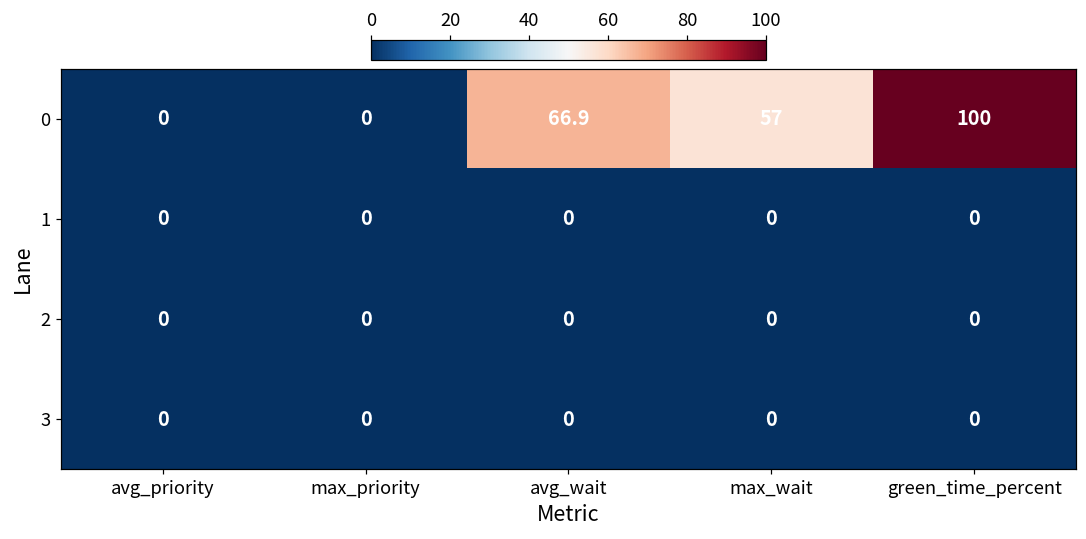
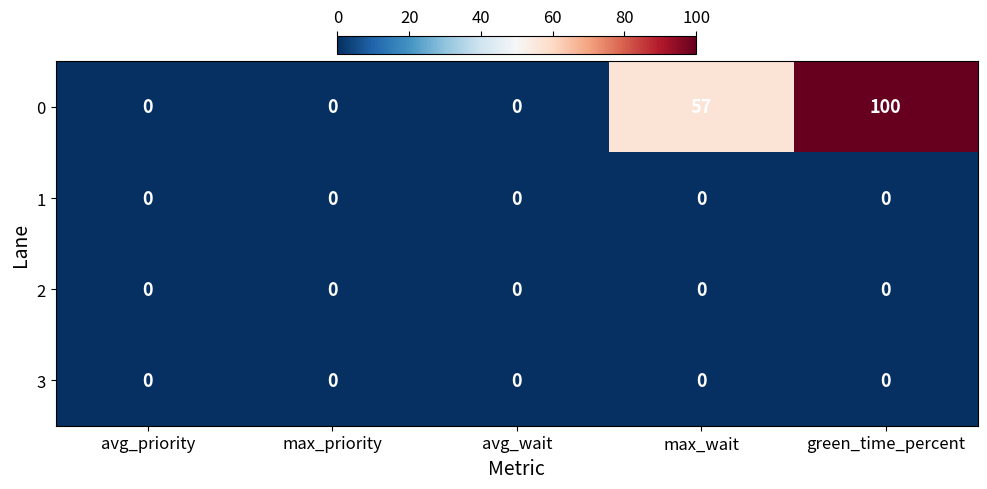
  {
    "0": {
      "avg_priority": 0,
      "max_priority": 0,
-     "avg_wait": 66.9,
+     "avg_wait": 0,
      "green_time_percent": 100
    },
    "1": {
      "avg_priority": 0,
      "max_priority": 0,
      "avg_wait": 0,
      "max_wait": 0,
      "green_time_percent": 0
    },
    "2": {
      "avg_priority": 0,
      "max_priority": 0,
      "avg_wait": 0,
      "max_wait": 0,
      "green_time_percent": 0
    },
    "3": {
      "avg_priority": 0,
      "max_priority": 0,
      "avg_wait": 0,
      "max_wait": 0,
      "green_time_percent": 0
    }
  }
